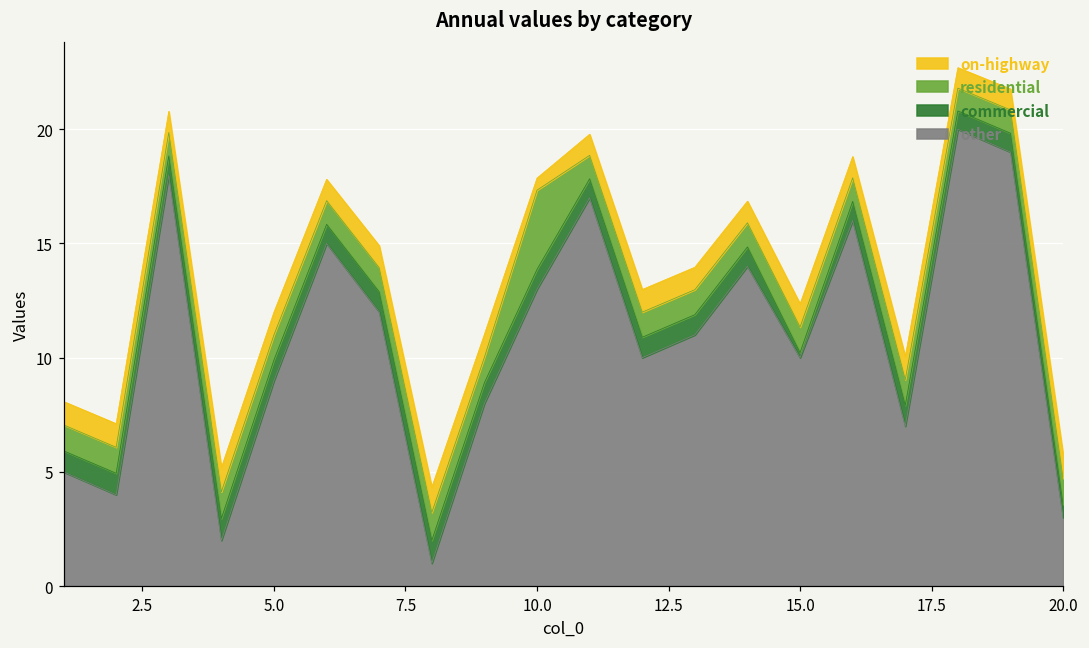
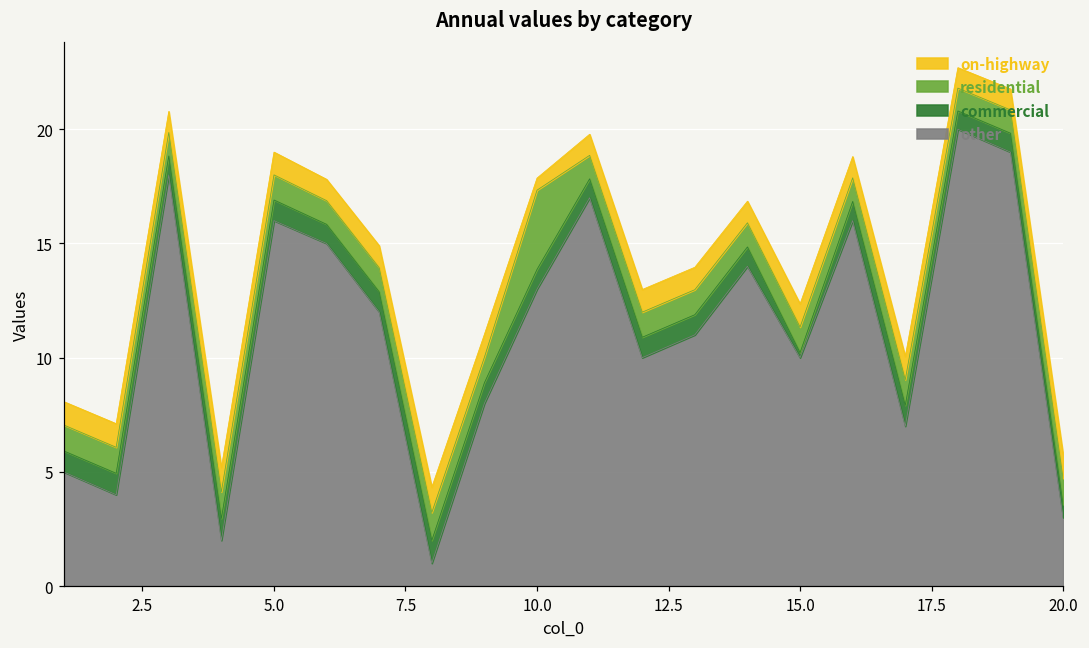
  {
    "other": {
-     "5.0": 9,
+     "5.0": 16,
      "10.0": 13,
      "15.0": 10,
      "20.0": 3
    },
    "commercial": {
      "5.0": 1,
      "10.0": 0.9,
      "15.0": 0.2,
      "20.0": 0.6
    },
    "residential": {
      "5.0": 1,
      "10.0": 3.5,
      "15.0": 1.1,
      "20.0": 1.1
    },
    "on-highway": {
      "5.0": 1,
      "10.0": 0.5,
      "15.0": 1,
      "20.0": 1
    }
  }
